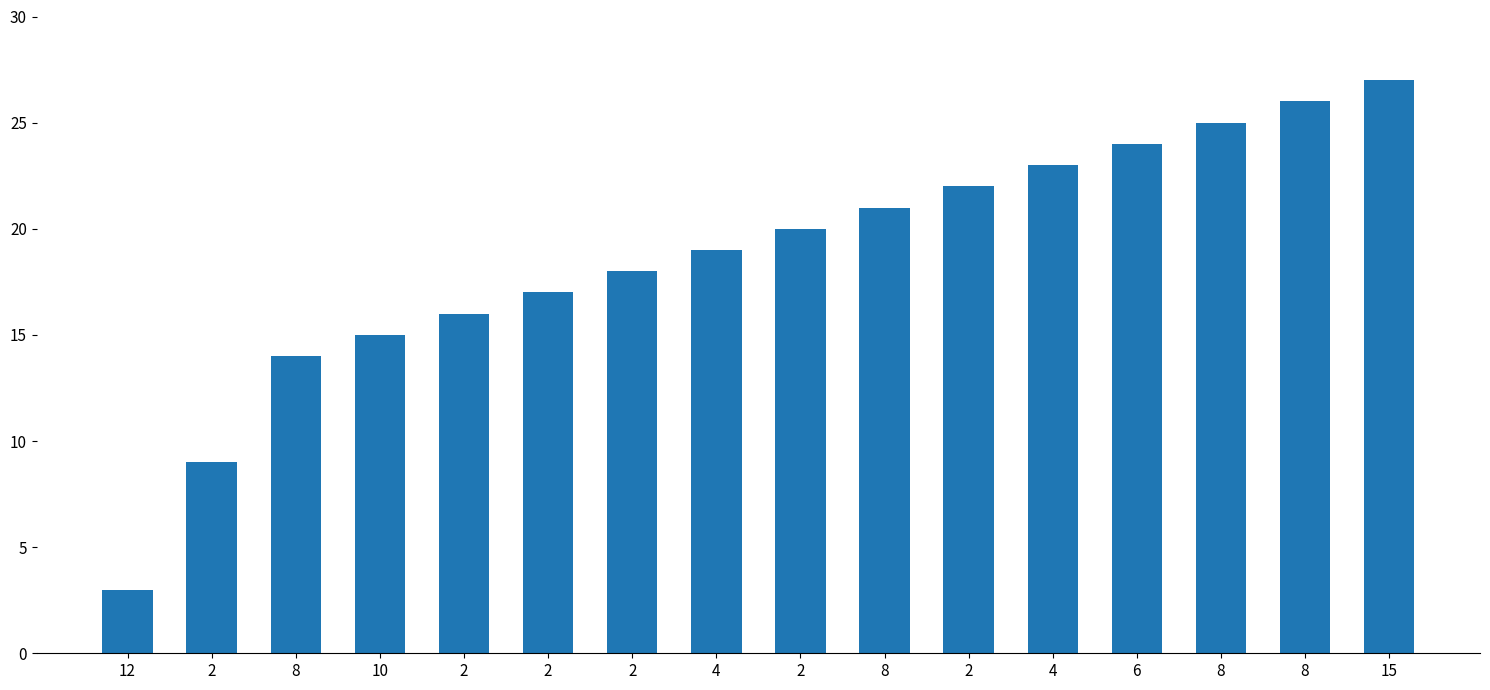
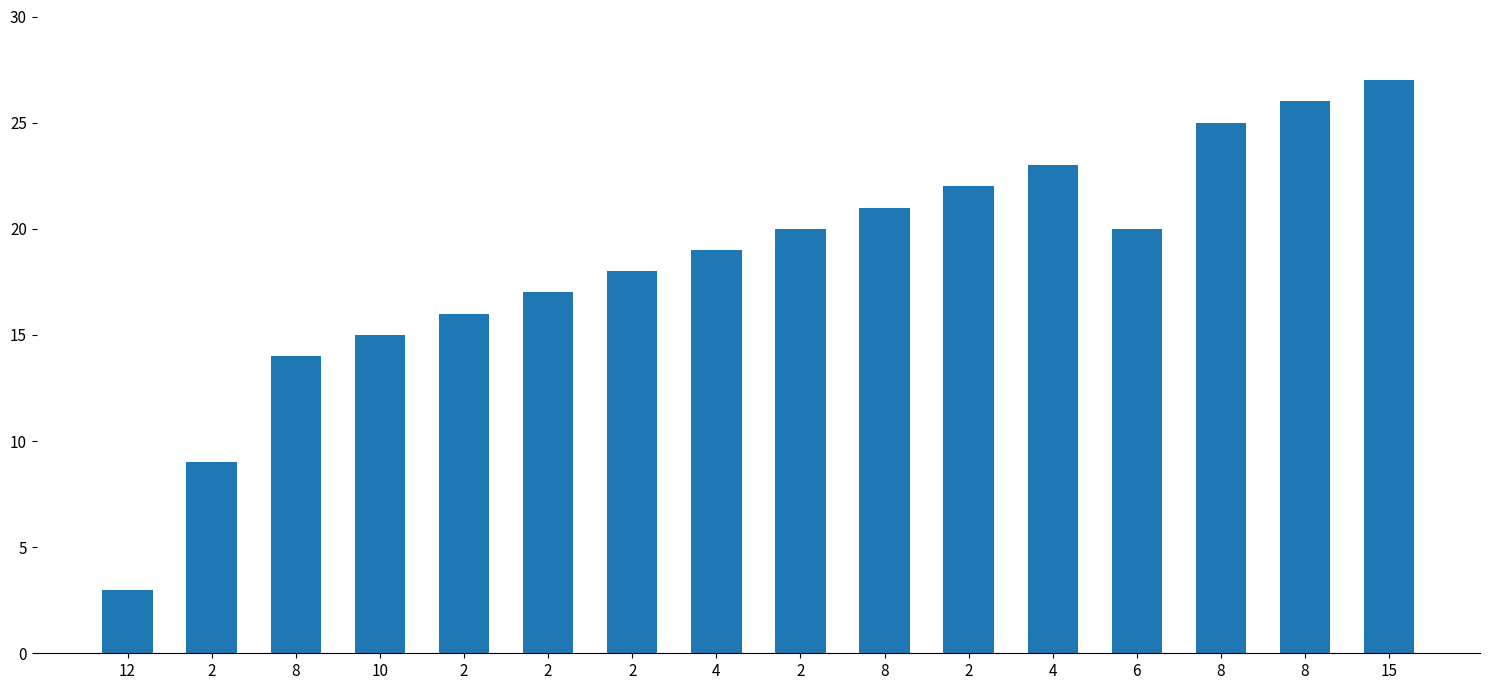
  {
    "12": 3,
    "10": 15,
-   "6": 24,
+   "6": 20,
    "15": 27
  }
